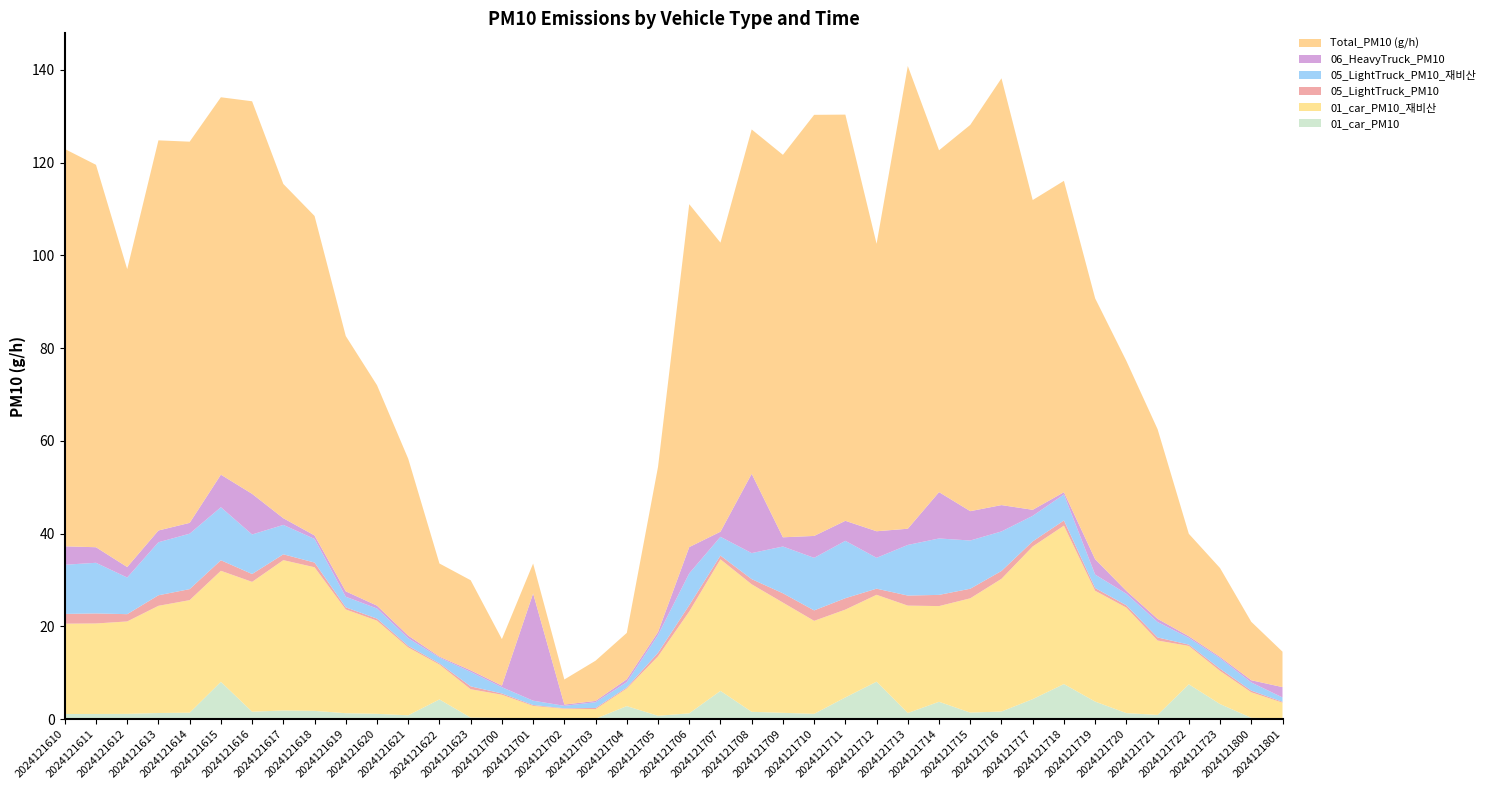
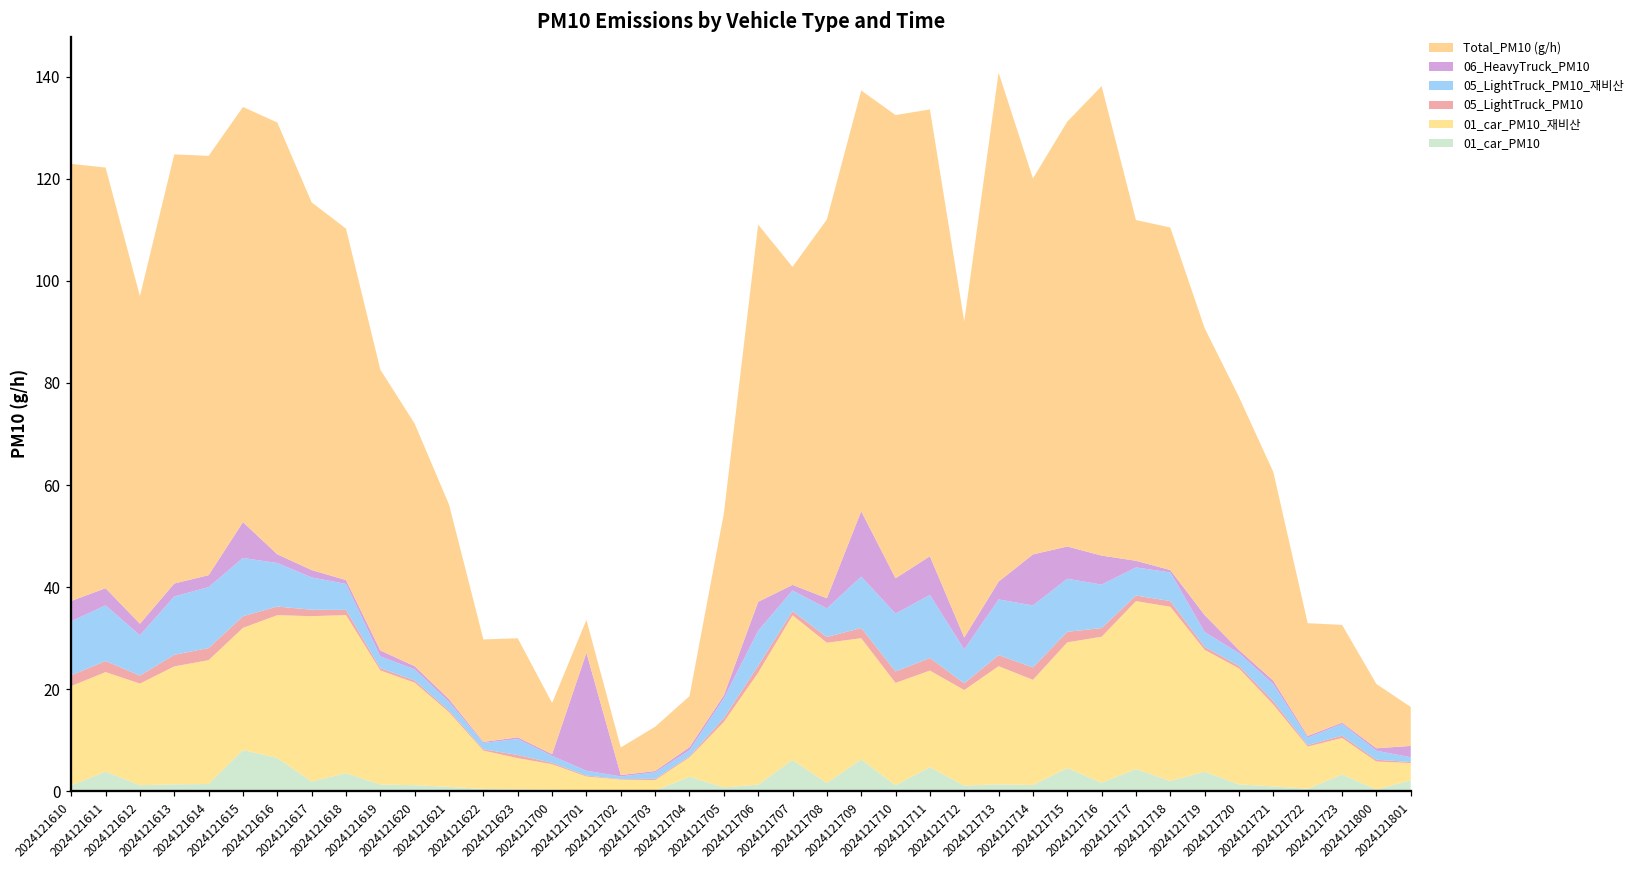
  {
    "01_car_PM10": {
      "2024121610": 1,
-     "2024121611": 1,
+     "2024121611": 4,
      "2024121612": 1,
      "2024121613": 1,
      "2024121614": 1,
      "2024121615": 8,
-     "2024121616": 2,
+     "2024121616": 7,
      "2024121617": 2,
-     "2024121618": 2,
+     "2024121618": 4,
      "2024121619": 1,
      "2024121620": 1,
      "2024121621": 1,
-     "2024121622": 4,
+     "2024121622": 0,
      "2024121704": 3,
      "2024121705": 1,
      "2024121706": 1,
      "2024121707": 6,
      "2024121708": 2,
-     "2024121709": 1,
+     "2024121709": 6,
      "2024121710": 1,
      "2024121711": 5,
-     "2024121712": 8,
+     "2024121712": 1,
      "2024121713": 1,
-     "2024121714": 4,
-     "2024121715": 1,
+     "2024121714": 1,
+     "2024121715": 5,
      "2024121716": 2,
      "2024121717": 4,
-     "2024121718": 8,
+     "2024121718": 2,
      "2024121719": 4,
      "2024121720": 1,
      "2024121721": 1,
-     "2024121722": 8,
+     "2024121722": 0,
      "2024121723": 3,
-     "2024121801": 0
+     "2024121801": 2
    },
    "05_LightTruck_PM10_재비산": {
      "2024121610": 11,
      "2024121611": 11,
      "2024121612": 8,
      "2024121613": 11,
      "2024121614": 12,
      "2024121615": 11,
      "2024121616": 9,
      "2024121617": 6,
      "2024121618": 5,
      "2024121619": 2,
      "2024121620": 2,
      "2024121621": 2,
      "2024121701": 1,
      "2024121704": 1,
      "2024121705": 4,
      "2024121706": 7,
      "2024121707": 4,
      "2024121708": 6,
      "2024121709": 10,
      "2024121710": 11,
      "2024121711": 12,
      "2024121712": 7,
      "2024121713": 11,
      "2024121714": 12,
      "2024121715": 10,
      "2024121716": 9,
      "2024121717": 6,
      "2024121719": 3,
      "2024121720": 2,
      "2024121721": 3,
      "2024121801": 1
    },
    "06_HeavyTruck_PM10": {
      "2024121610": 4,
      "2024121611": 3,
      "2024121612": 2,
      "2024121613": 3,
      "2024121614": 2,
      "2024121615": 7,
-     "2024121616": 9,
+     "2024121616": 2,
      "2024121617": 1,
      "2024121618": 1,
      "2024121619": 1,
      "2024121620": 1,
      "2024121621": 1,
      "2024121701": 23,
      "2024121704": 1,
      "2024121705": 1,
      "2024121706": 6,
      "2024121707": 1,
-     "2024121708": 17,
-     "2024121709": 2,
-     "2024121710": 5,
-     "2024121711": 4,
-     "2024121712": 6,
+     "2024121708": 2,
+     "2024121709": 13,
+     "2024121710": 7,
+     "2024121711": 8,
+     "2024121712": 2,
      "2024121713": 3,
      "2024121714": 10,
      "2024121715": 6,
      "2024121716": 6,
      "2024121717": 1,
      "2024121719": 3,
      "2024121720": 1,
      "2024121721": 1,
      "2024121801": 2
    }
  }
